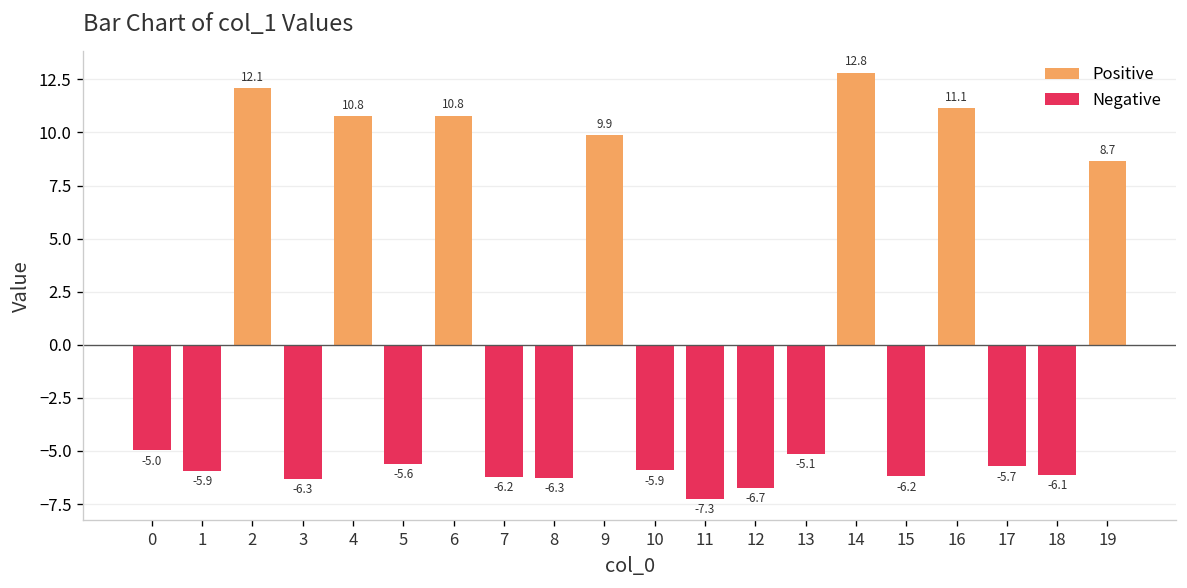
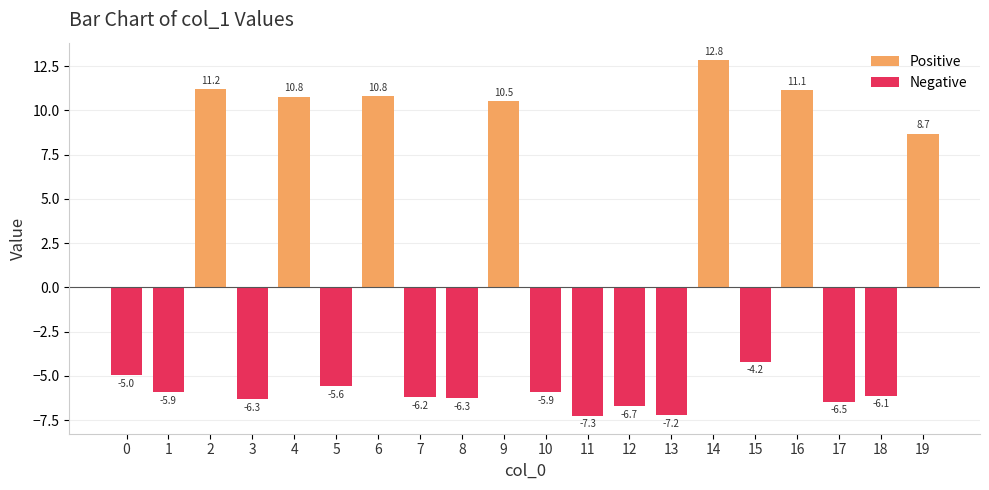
  {
    "Positive": {
-     "2": 12.1,
+     "2": 11.2,
      "4": 10.8,
      "6": 10.8,
-     "9": 9.9,
+     "9": 10.5,
      "14": 12.8,
      "16": 11.1,
      "19": 8.7
    },
    "Negative": {
      "0": -5.0,
      "1": -5.9,
      "3": -6.3,
      "5": -5.6,
      "7": -6.2,
      "8": -6.3,
      "10": -5.9,
      "11": -7.3,
      "12": -6.7,
-     "13": -5.1,
-     "15": -6.2,
-     "17": -5.7,
+     "13": -7.2,
+     "15": -4.2,
+     "17": -6.5,
      "18": -6.1
    }
  }
